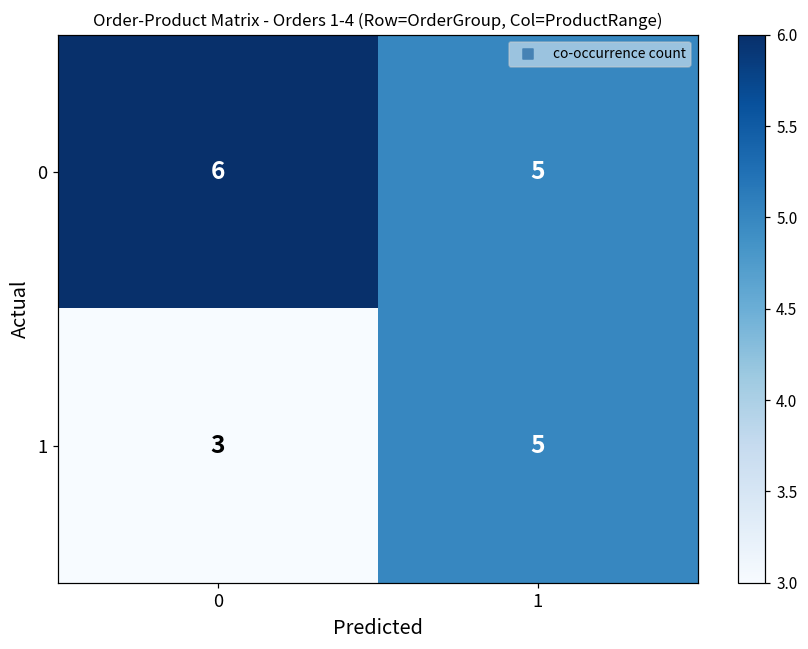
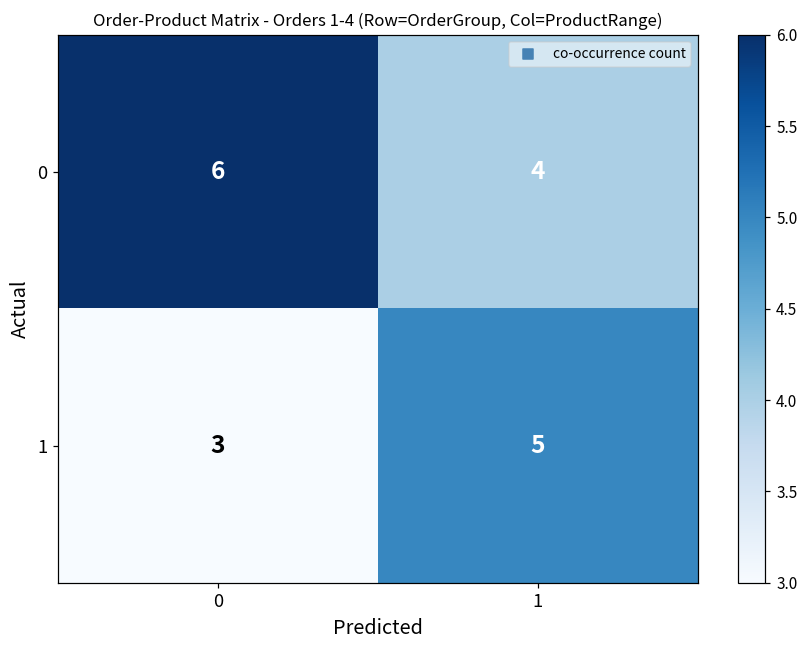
  {
    "0": {
      "0": 6,
-     "1": 5
+     "1": 4
    },
    "1": {
      "0": 3,
      "1": 5
    }
  }
